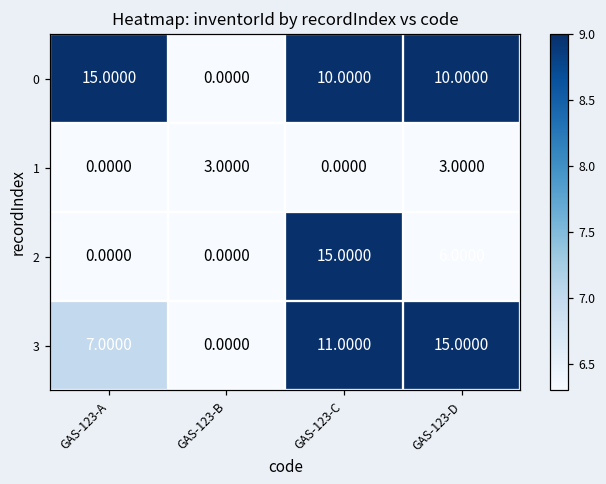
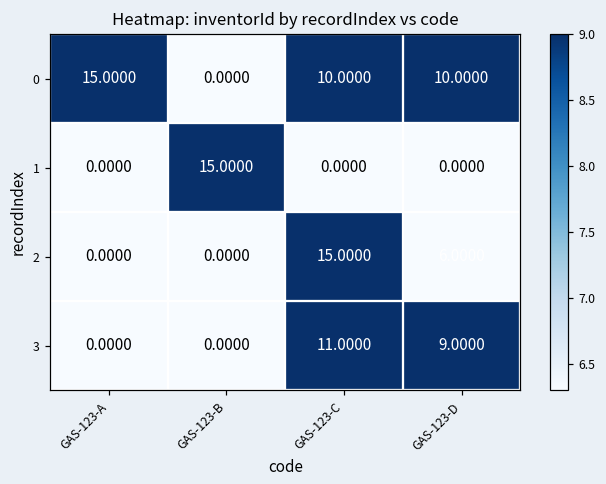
  {
    "0": {
      "GAS-123-A": 15.0000,
      "GAS-123-B": 0.0000,
      "GAS-123-C": 10.0000,
      "GAS-123-D": 10.0000
    },
    "1": {
      "GAS-123-A": 0.0000,
-     "GAS-123-B": 3.0000,
+     "GAS-123-B": 15.0000,
      "GAS-123-C": 0.0000,
-     "GAS-123-D": 3.0000
+     "GAS-123-D": 0.0000
    },
    "2": {
      "GAS-123-A": 0.0000,
      "GAS-123-B": 0.0000,
      "GAS-123-C": 15.0000
    },
    "3": {
-     "GAS-123-A": 7.0000,
+     "GAS-123-A": 0.0000,
      "GAS-123-B": 0.0000,
      "GAS-123-C": 11.0000,
-     "GAS-123-D": 15.0000
+     "GAS-123-D": 9.0000
    }
  }
